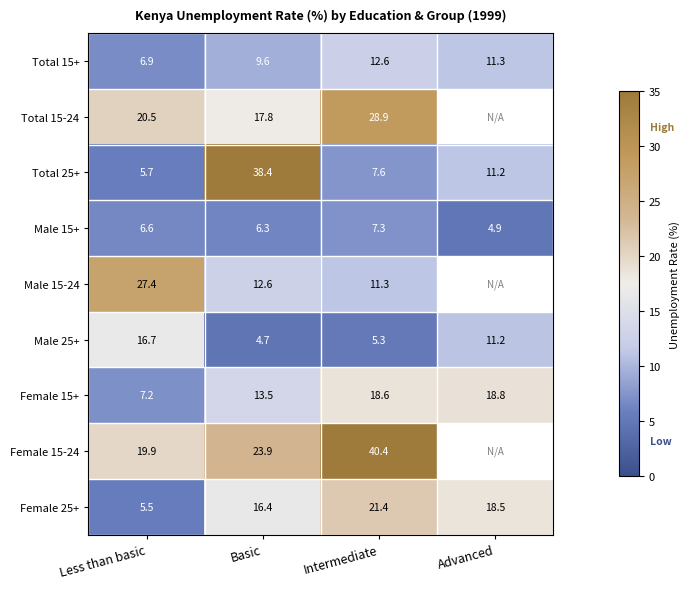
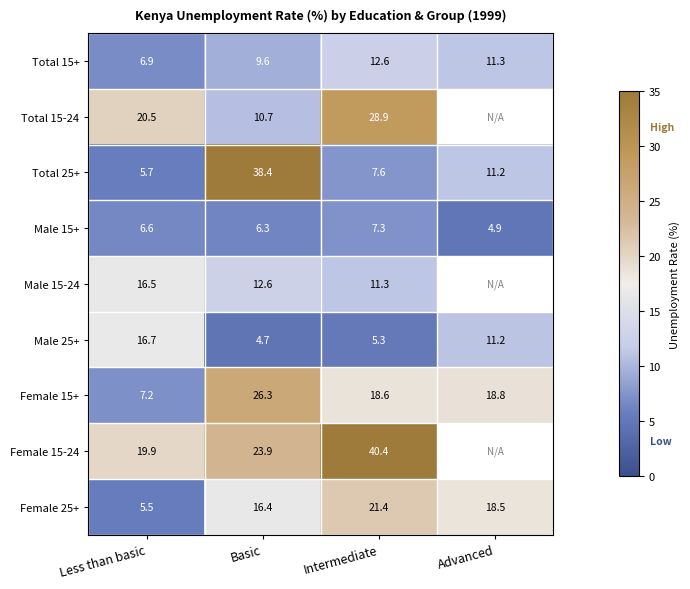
  {
    "Total 15+": {
      "Less than basic": 6.9,
      "Basic": 9.6,
      "Intermediate": 12.6,
      "Advanced": 11.3
    },
    "Total 15-24": {
      "Less than basic": 20.5,
-     "Basic": 17.8,
+     "Basic": 10.7,
      "Intermediate": 28.9
    },
    "Total 25+": {
      "Less than basic": 5.7,
      "Basic": 38.4,
      "Intermediate": 7.6,
      "Advanced": 11.2
    },
    "Male 15+": {
      "Less than basic": 6.6,
      "Basic": 6.3,
      "Intermediate": 7.3,
      "Advanced": 4.9
    },
    "Male 15-24": {
-     "Less than basic": 27.4,
+     "Less than basic": 16.5,
      "Basic": 12.6,
      "Intermediate": 11.3
    },
    "Male 25+": {
      "Less than basic": 16.7,
      "Basic": 4.7,
      "Intermediate": 5.3,
      "Advanced": 11.2
    },
    "Female 15+": {
      "Less than basic": 7.2,
-     "Basic": 13.5,
+     "Basic": 26.3,
      "Intermediate": 18.6,
      "Advanced": 18.8
    },
    "Female 15-24": {
      "Less than basic": 19.9,
      "Basic": 23.9,
      "Intermediate": 40.4
    },
    "Female 25+": {
      "Less than basic": 5.5,
      "Basic": 16.4,
      "Intermediate": 21.4,
      "Advanced": 18.5
    }
  }
